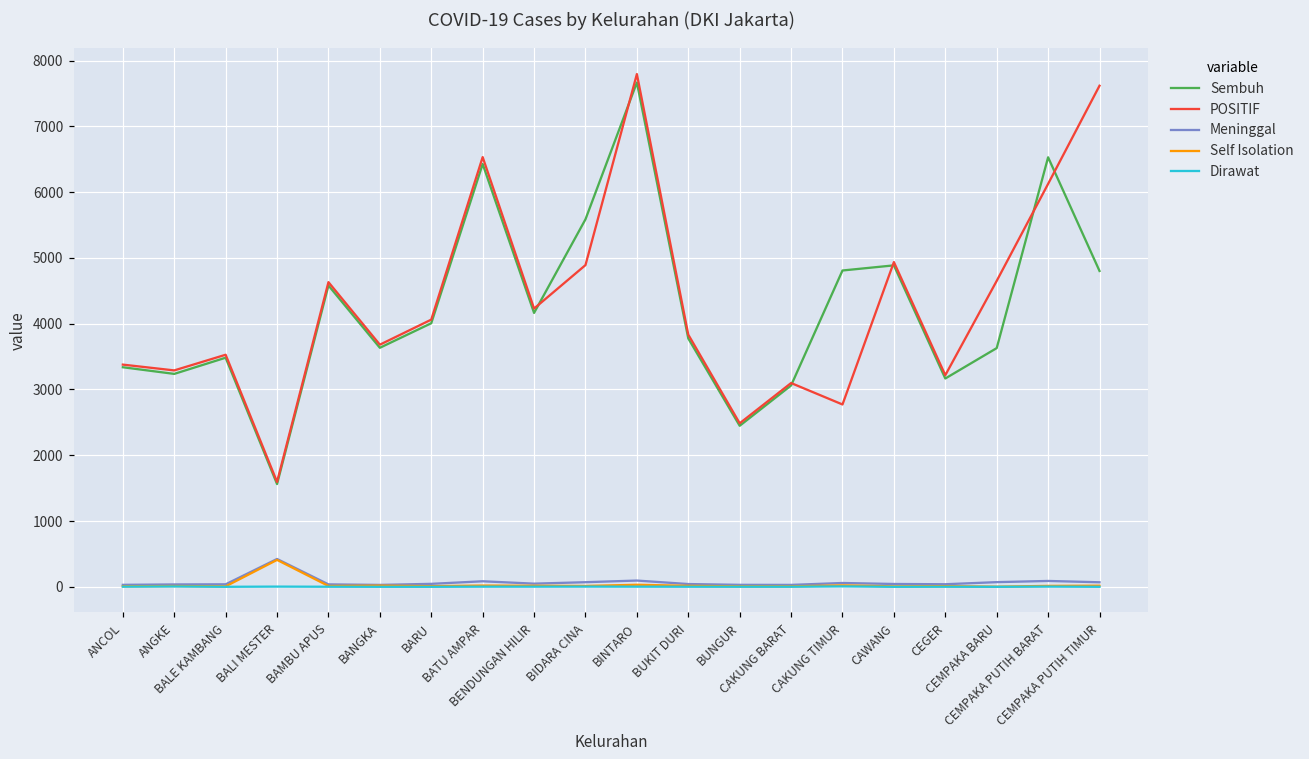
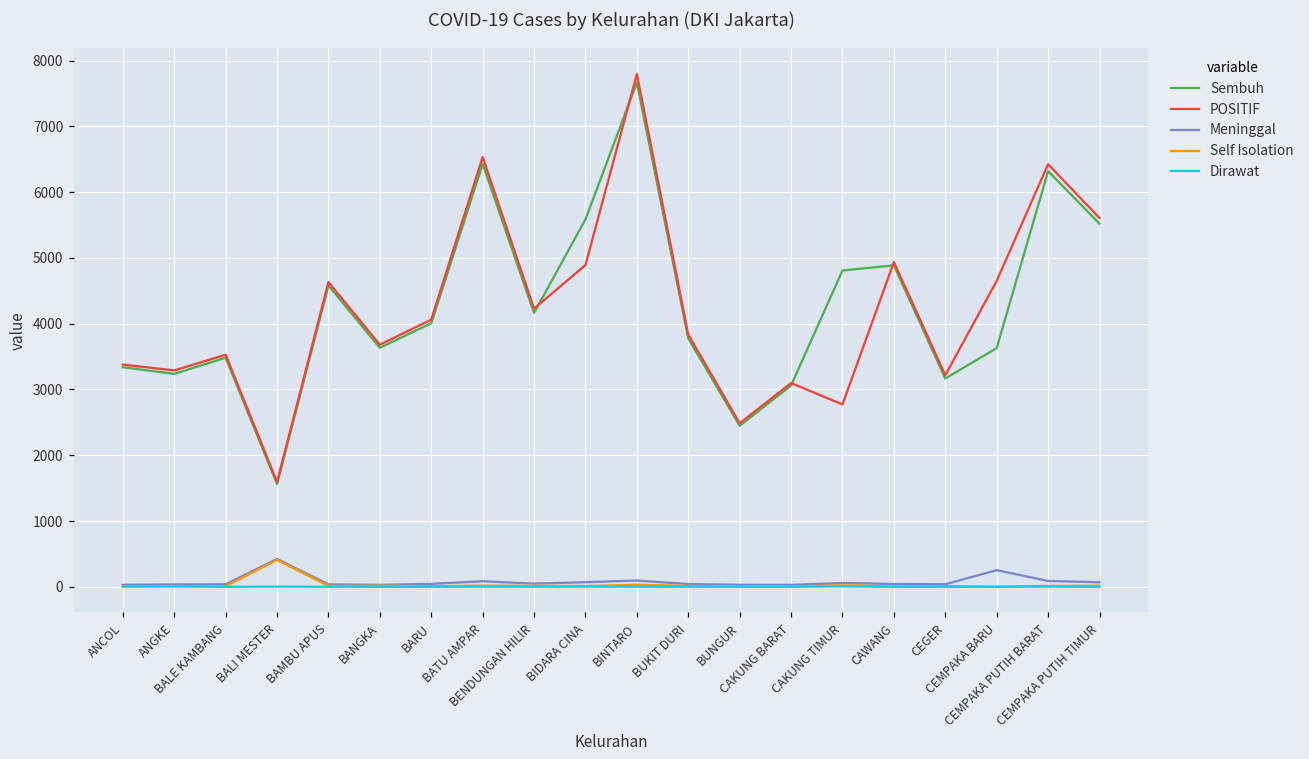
  {
    "Sembuh": {
      "ANGKE": 3200,
      "BALE KAMBANG": 3500,
      "BAMBU APUS": 4600,
      "BANGKA": 3600,
      "BARU": 4000,
      "BATU AMPAR": 6400,
      "BENDUNGAN HILIR": 4200,
      "BIDARA CINA": 5600,
      "BINTARO": 7700,
      "BUKIT DURI": 3800,
      "CAKUNG TIMUR": 4800,
      "CAWANG": 4900,
      "CEGER": 3200,
      "CEMPAKA BARU": 3600,
-     "CEMPAKA PUTIH BARAT": 6500,
-     "CEMPAKA PUTIH TIMUR": 4800
+     "CEMPAKA PUTIH BARAT": 6300,
+     "CEMPAKA PUTIH TIMUR": 5500
    },
    "POSITIF": {
      "ANGKE": 3300,
      "BALE KAMBANG": 3500,
      "BAMBU APUS": 4600,
      "BANGKA": 3700,
      "BARU": 4100,
      "BATU AMPAR": 6500,
      "BENDUNGAN HILIR": 4200,
      "BIDARA CINA": 4900,
      "BINTARO": 7800,
      "BUKIT DURI": 3800,
      "CAKUNG TIMUR": 2800,
      "CAWANG": 4900,
      "CEGER": 3200,
      "CEMPAKA BARU": 4700,
-     "CEMPAKA PUTIH BARAT": 6100,
-     "CEMPAKA PUTIH TIMUR": 7600
+     "CEMPAKA PUTIH BARAT": 6400,
+     "CEMPAKA PUTIH TIMUR": 5600
    },
    "Meninggal": {
      "BATU AMPAR": 100,
      "BIDARA CINA": 100,
      "BINTARO": 100,
-     "CEMPAKA BARU": 100,
+     "CEMPAKA BARU": 300,
      "CEMPAKA PUTIH BARAT": 100,
      "CEMPAKA PUTIH TIMUR": 100
    },
    "Dirawat": {
      "BALI MESTER": 0
    }
  }
